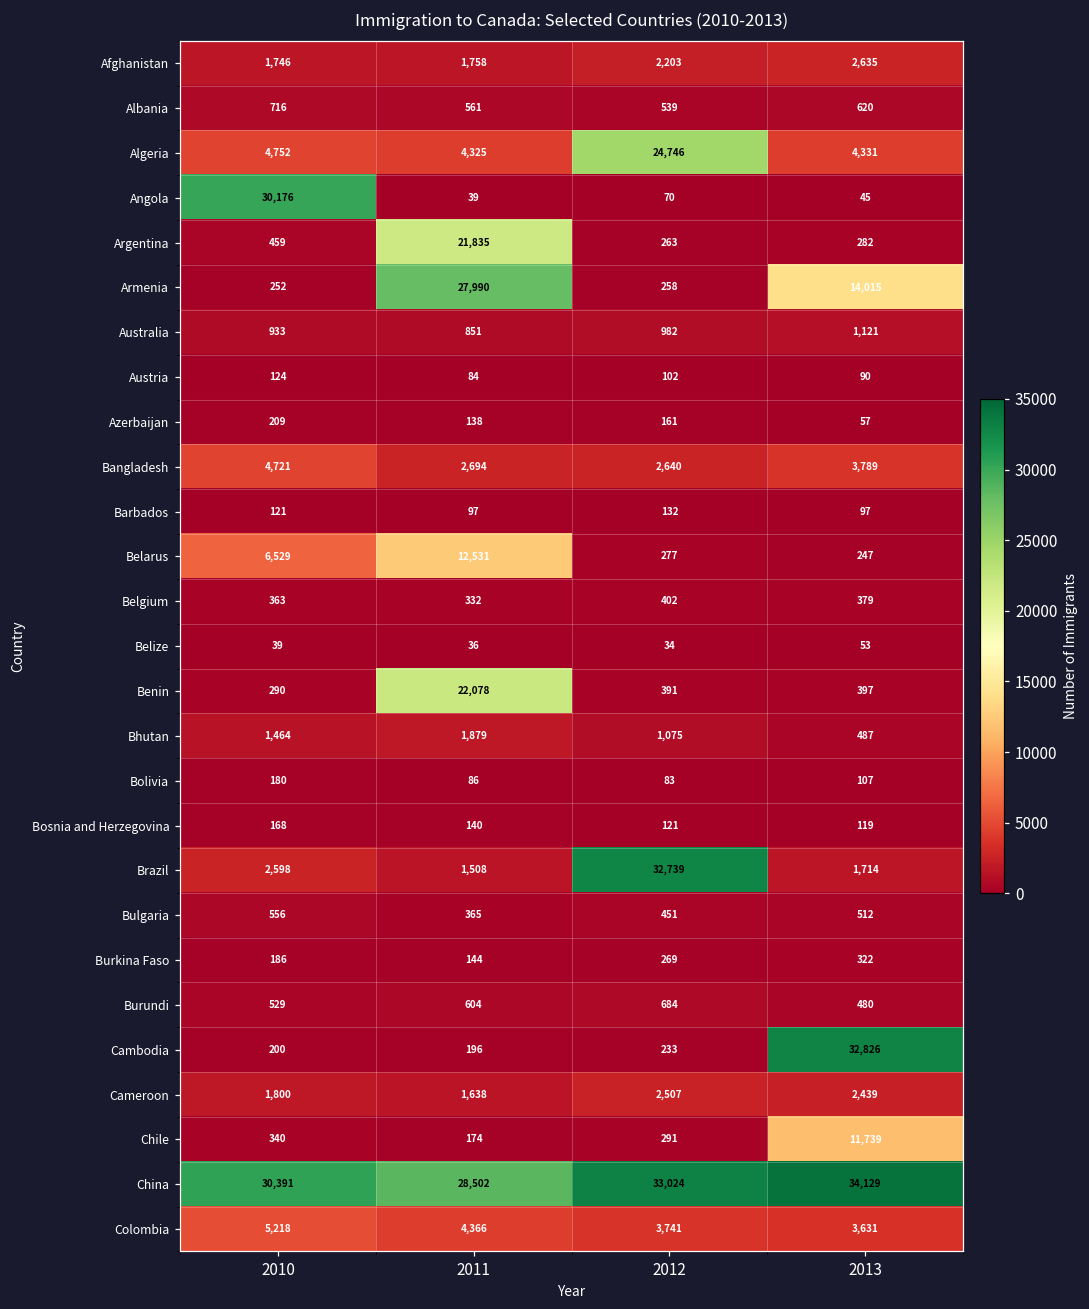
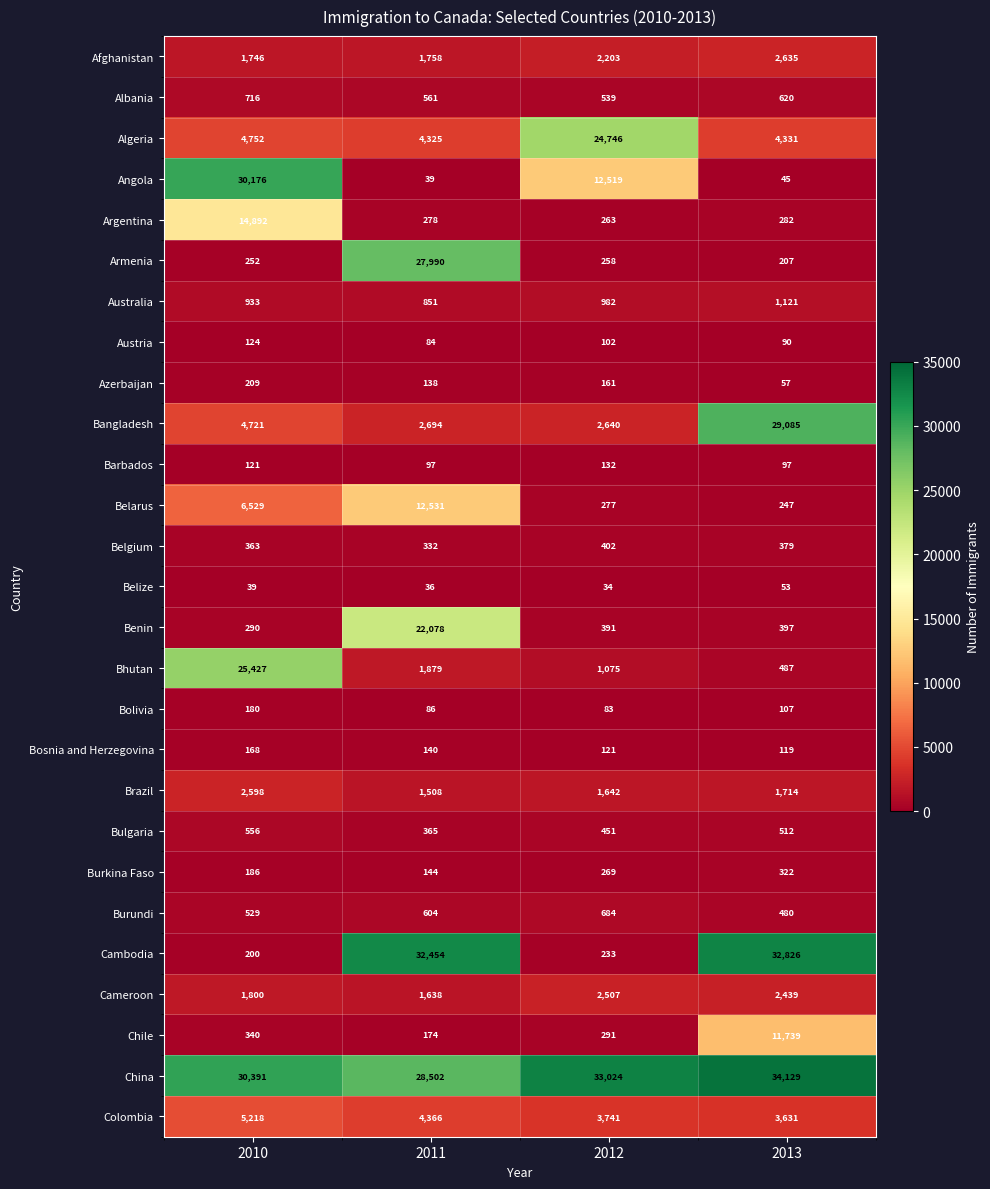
  {
    "Afghanistan": {
      "2010": "1,746",
      "2011": "1,758",
      "2012": "2,203",
      "2013": "2,635"
    },
    "Albania": {
      "2010": "716",
      "2011": "561",
      "2012": "539",
      "2013": "620"
    },
    "Algeria": {
      "2010": "4,752",
      "2011": "4,325",
      "2012": "24,746",
      "2013": "4,331"
    },
    "Angola": {
      "2010": "30,176",
      "2011": "39",
-     "2012": "70",
+     "2012": "12,519",
      "2013": "45"
    },
    "Argentina": {
-     "2010": "459",
-     "2011": "21,835",
+     "2010": "14,892",
+     "2011": "278",
      "2012": "263",
      "2013": "282"
    },
    "Armenia": {
      "2010": "252",
      "2011": "27,990",
      "2012": "258",
-     "2013": "14,015"
+     "2013": "207"
    },
    "Australia": {
      "2010": "933",
      "2011": "851",
      "2012": "982",
      "2013": "1,121"
    },
    "Austria": {
      "2010": "124",
      "2011": "84",
      "2012": "102",
      "2013": "90"
    },
    "Azerbaijan": {
      "2010": "209",
      "2011": "138",
      "2012": "161",
      "2013": "57"
    },
    "Bangladesh": {
      "2010": "4,721",
      "2011": "2,694",
      "2012": "2,640",
-     "2013": "3,789"
+     "2013": "29,085"
    },
    "Barbados": {
      "2010": "121",
      "2011": "97",
      "2012": "132",
      "2013": "97"
    },
    "Belarus": {
      "2010": "6,529",
      "2011": "12,531",
      "2012": "277",
      "2013": "247"
    },
    "Belgium": {
      "2010": "363",
      "2011": "332",
      "2012": "402",
      "2013": "379"
    },
    "Belize": {
      "2010": "39",
      "2011": "36",
      "2012": "34",
      "2013": "53"
    },
    "Benin": {
      "2010": "290",
      "2011": "22,078",
      "2012": "391",
      "2013": "397"
    },
    "Bhutan": {
-     "2010": "1,464",
+     "2010": "25,427",
      "2011": "1,879",
      "2012": "1,075",
      "2013": "487"
    },
    "Bolivia": {
      "2010": "180",
      "2011": "86",
      "2012": "83",
      "2013": "107"
    },
    "Bosnia and Herzegovina": {
      "2010": "168",
      "2011": "140",
      "2012": "121",
      "2013": "119"
    },
    "Brazil": {
      "2010": "2,598",
      "2011": "1,508",
-     "2012": "32,739",
+     "2012": "1,642",
      "2013": "1,714"
    },
    "Bulgaria": {
      "2010": "556",
      "2011": "365",
      "2012": "451",
      "2013": "512"
    },
    "Burkina Faso": {
      "2010": "186",
      "2011": "144",
      "2012": "269",
      "2013": "322"
    },
    "Burundi": {
      "2010": "529",
      "2011": "604",
      "2012": "684",
      "2013": "480"
    },
    "Cambodia": {
      "2010": "200",
-     "2011": "196",
+     "2011": "32,454",
      "2012": "233",
      "2013": "32,826"
    },
    "Cameroon": {
      "2010": "1,800",
      "2011": "1,638",
      "2012": "2,507",
      "2013": "2,439"
    },
    "Chile": {
      "2010": "340",
      "2011": "174",
      "2012": "291",
      "2013": "11,739"
    },
    "China": {
      "2010": "30,391",
      "2011": "28,502",
      "2012": "33,024",
      "2013": "34,129"
    },
    "Colombia": {
      "2010": "5,218",
      "2011": "4,366",
      "2012": "3,741",
      "2013": "3,631"
    }
  }
